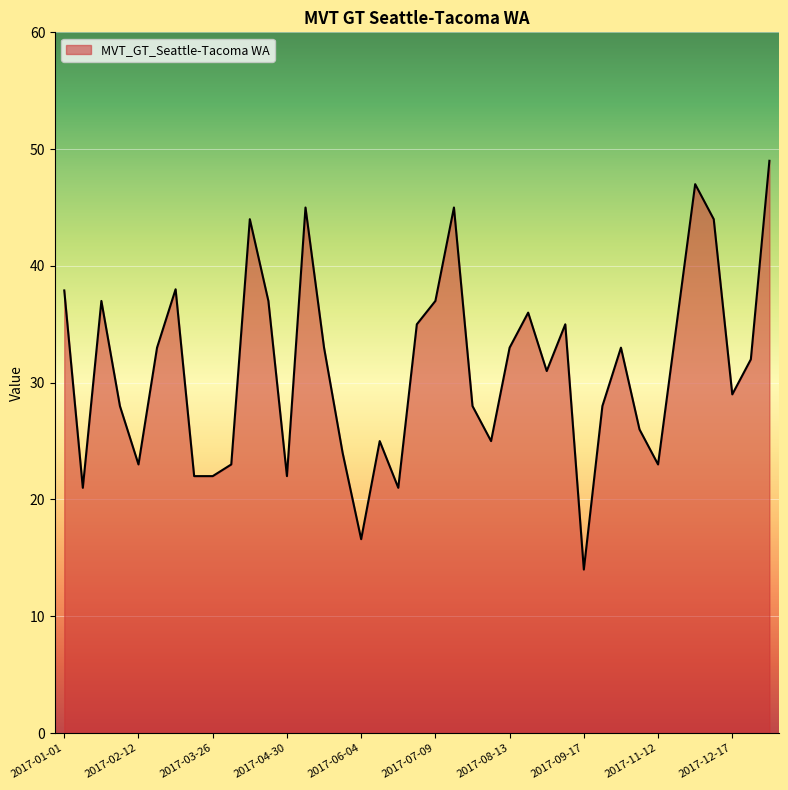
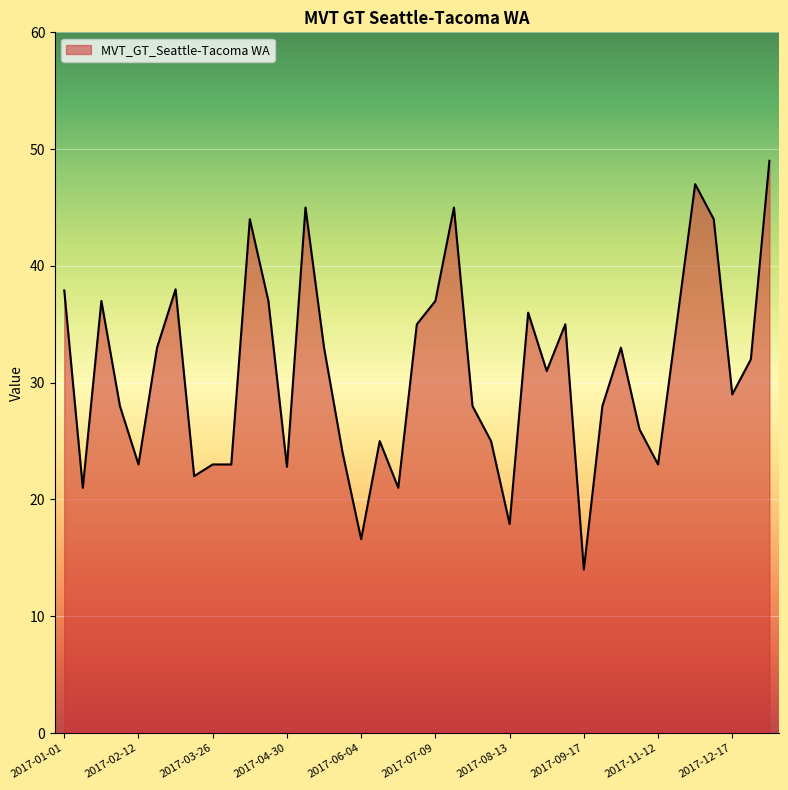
  {
    "2017-01-01": 37.9,
    "2017-02-12": 23.0,
-   "2017-03-26": 22,
-   "2017-04-30": 22.0,
+   "2017-03-26": 23,
+   "2017-04-30": 22.8,
    "2017-06-04": 16.6,
    "2017-07-09": 37.0,
-   "2017-08-13": 33.0,
+   "2017-08-13": 17.9,
    "2017-09-17": 14.0,
    "2017-11-12": 23.0,
    "2017-12-17": 29.0
  }
